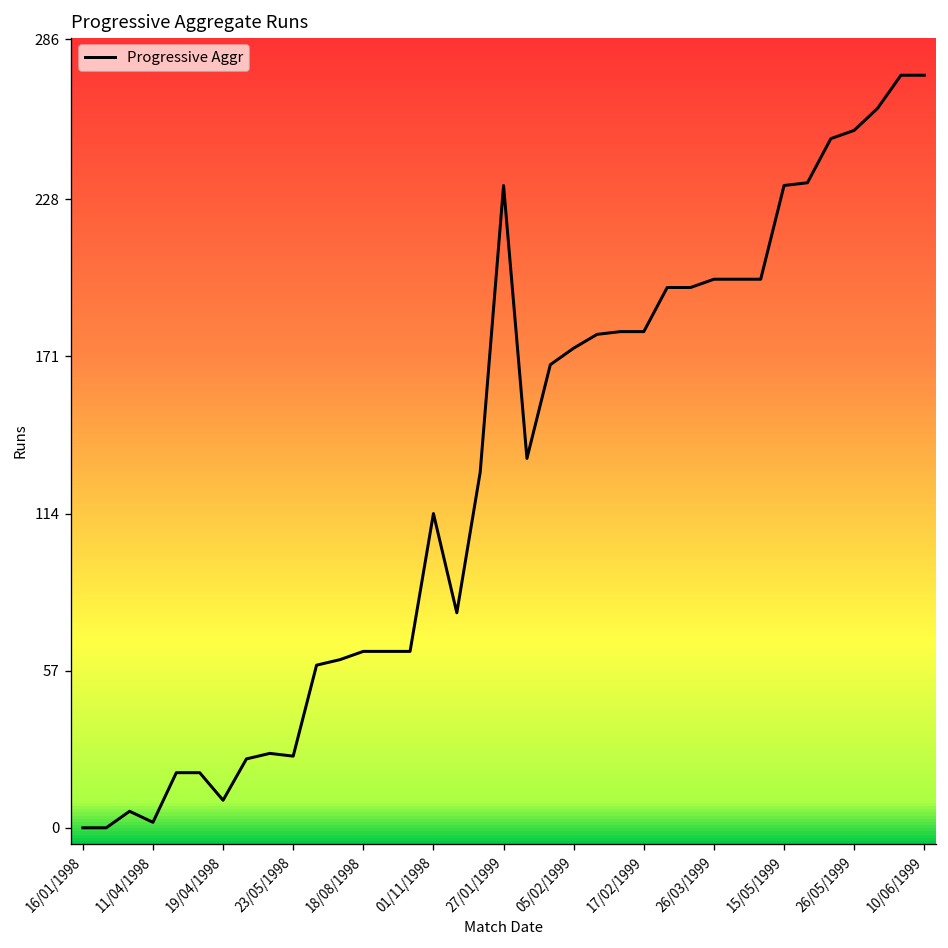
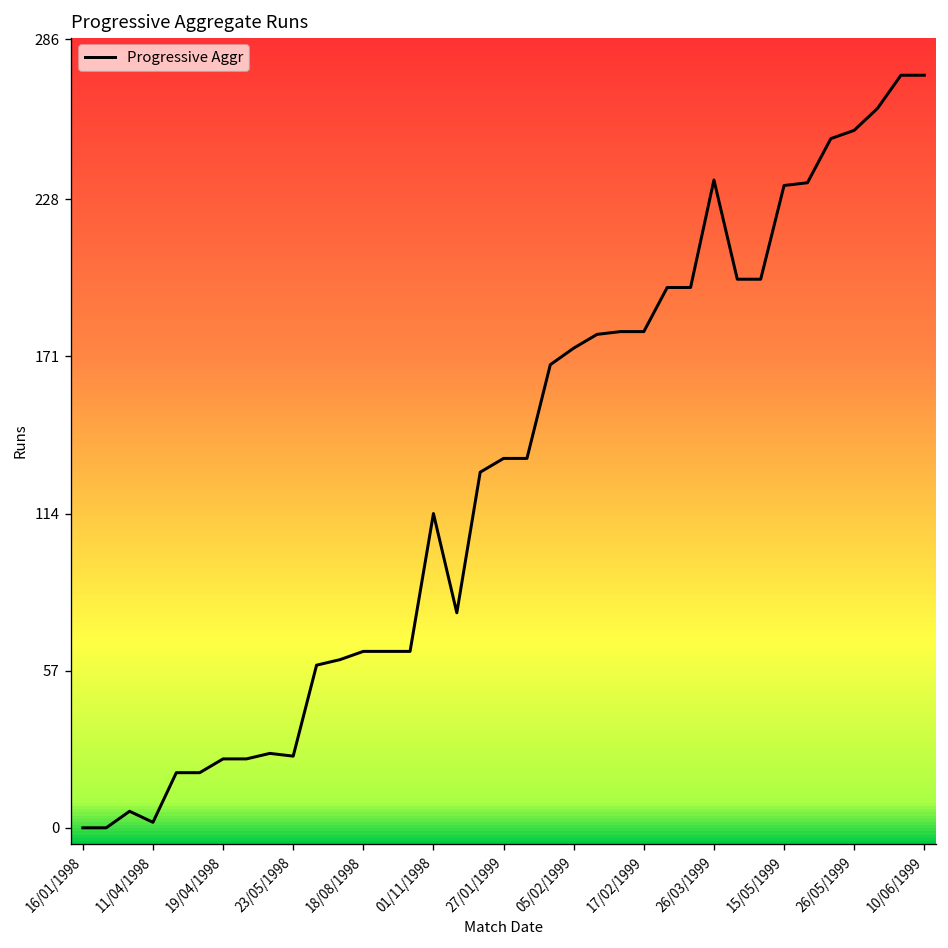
  {
    "16/01/1998": 0,
    "11/04/1998": 2,
-   "19/04/1998": 10,
+   "19/04/1998": 25,
    "23/05/1998": 26,
    "18/08/1998": 64,
    "01/11/1998": 114,
-   "27/01/1999": 233,
+   "27/01/1999": 134,
    "05/02/1999": 174,
    "17/02/1999": 180,
-   "26/03/1999": 199,
+   "26/03/1999": 235,
    "15/05/1999": 233,
    "26/05/1999": 253,
    "10/06/1999": 273
  }
